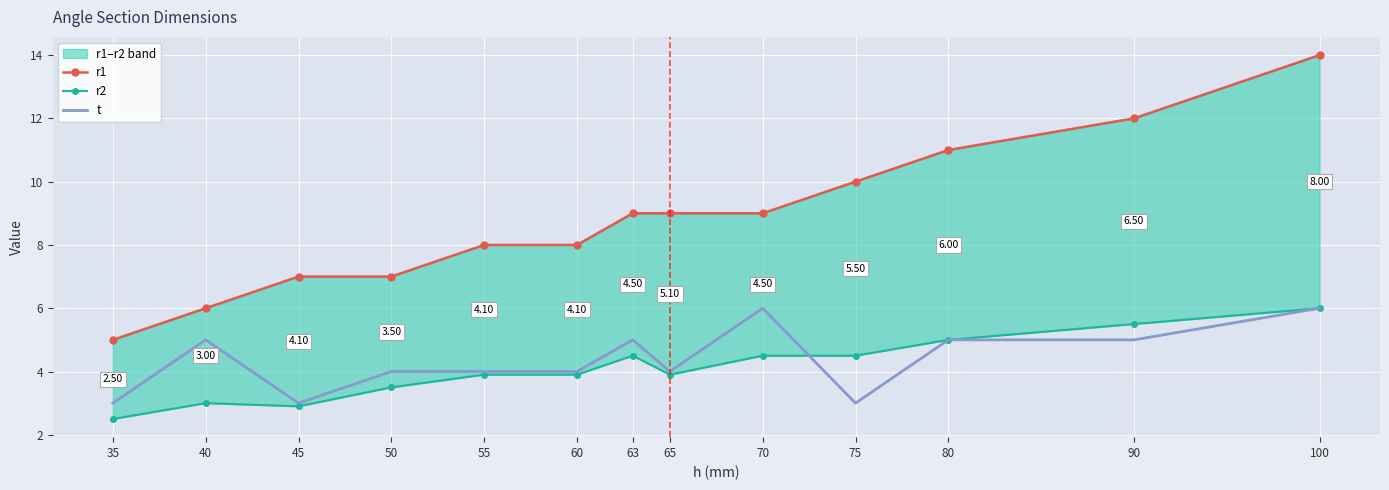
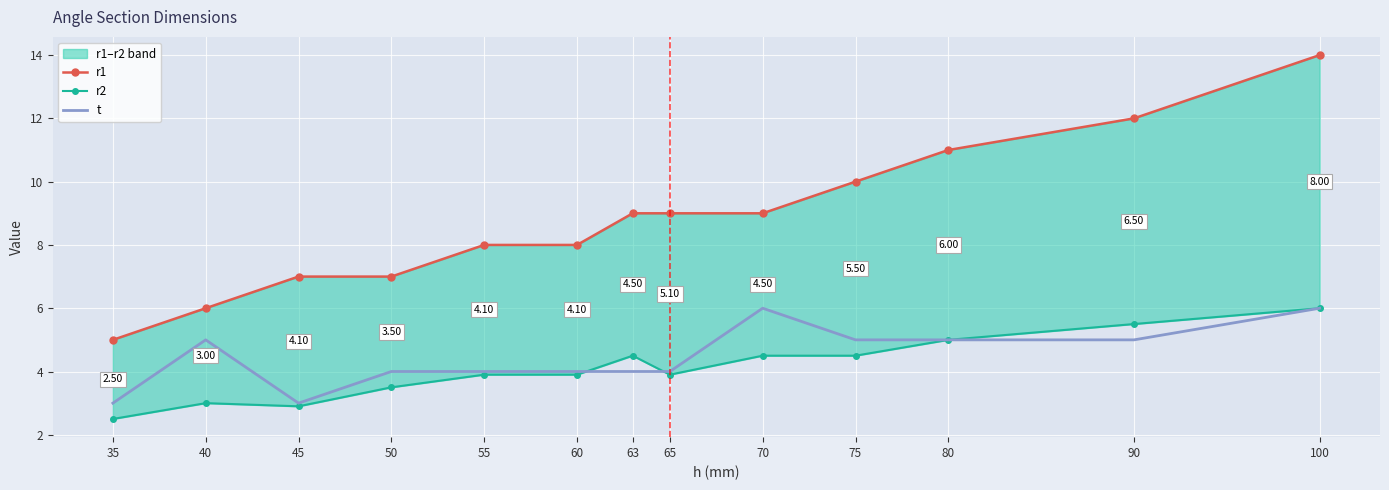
  {
    "t": {
      "45": 3,
      "50": 4,
      "55": 4,
      "60": 4,
-     "63": 5,
+     "63": 4,
      "65": 4,
-     "75": 3,
+     "75": 5,
      "90": 5
    }
  }
